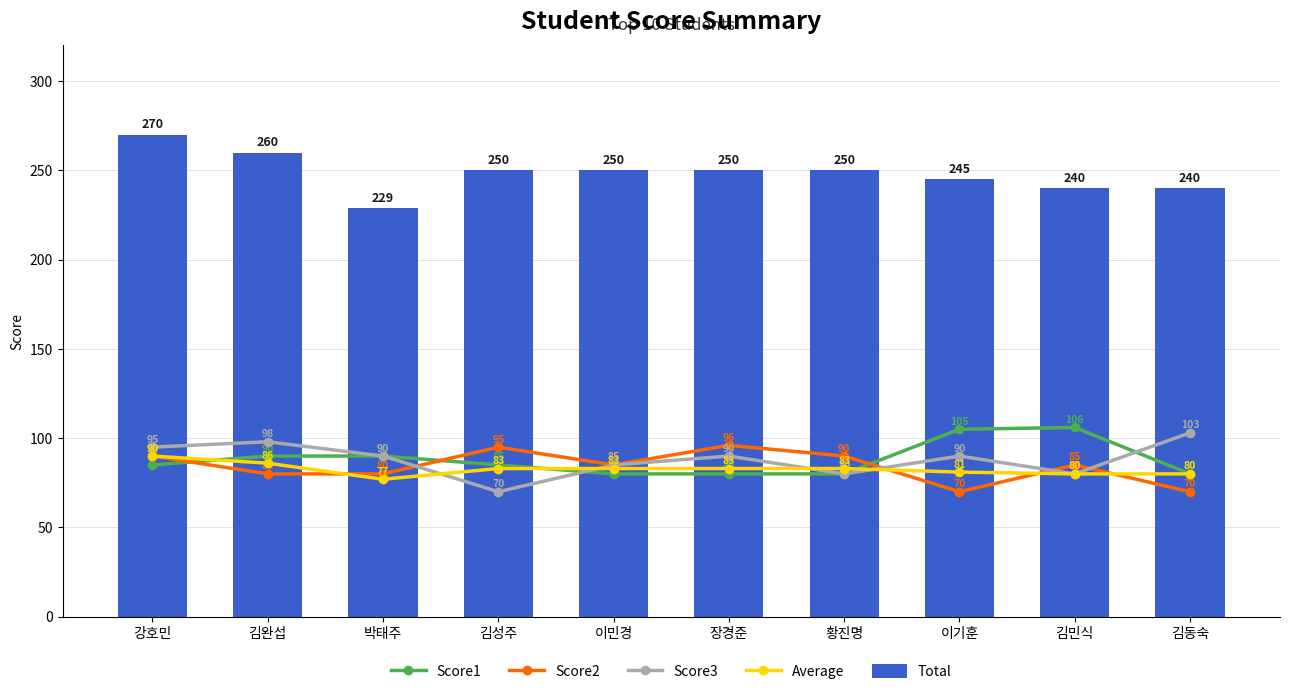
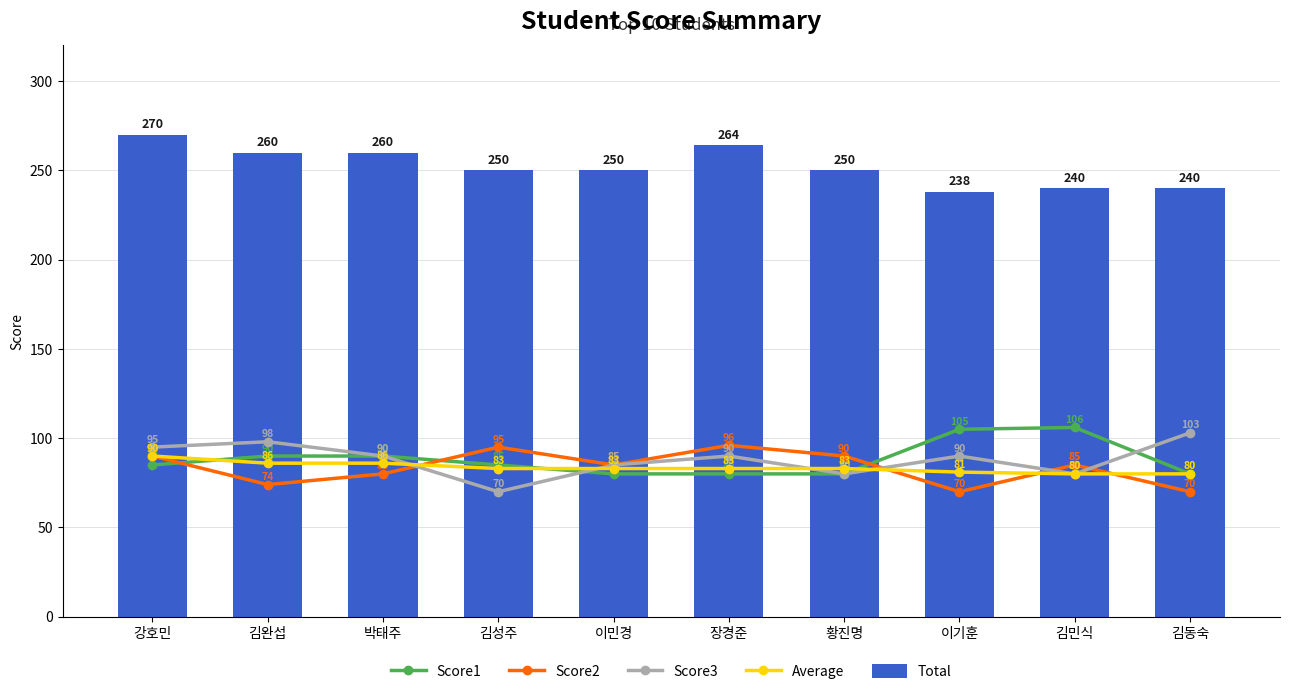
  {
    "Total": {
      "강호민": 270,
      "김완섭": 260,
-     "박태주": 229,
+     "박태주": 260,
      "김성주": 250,
      "이민경": 250,
-     "장경준": 250,
+     "장경준": 264,
      "황진명": 250,
-     "이기훈": 245,
+     "이기훈": 238,
      "김민식": 240,
      "김동숙": 240
    },
    "Score1": {
      "이기훈": 105,
      "김민식": 106
    },
    "Score2": {
-     "김완섭": 80,
+     "김완섭": 74,
      "김성주": 95,
      "장경준": 96,
      "황진명": 90,
      "이기훈": 70,
      "김민식": 85,
      "김동숙": 70
    },
    "Score3": {
      "강호민": 95,
      "김완섭": 98,
      "김성주": 70,
      "이기훈": 90,
      "김동숙": 103
    },
    "Average": {
-     "박태주": 77,
+     "박태주": 86,
      "이기훈": 81
    }
  }
